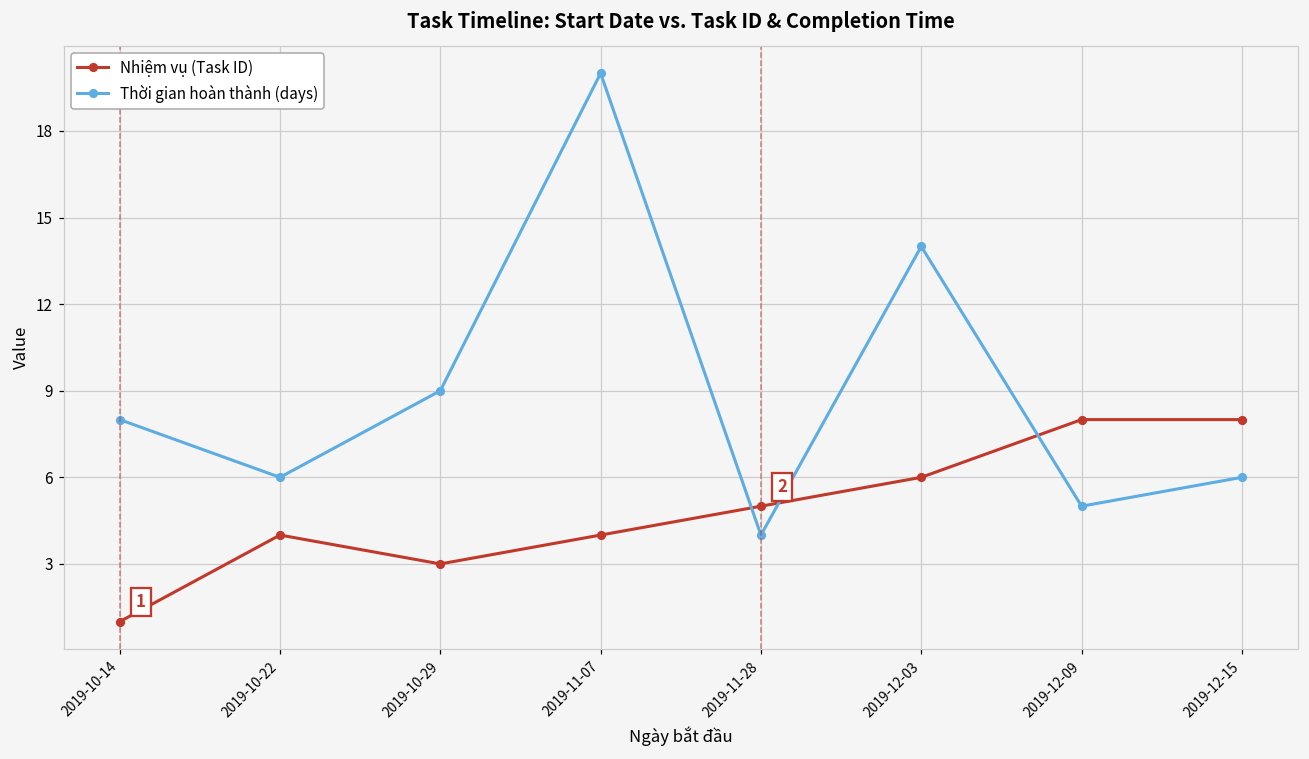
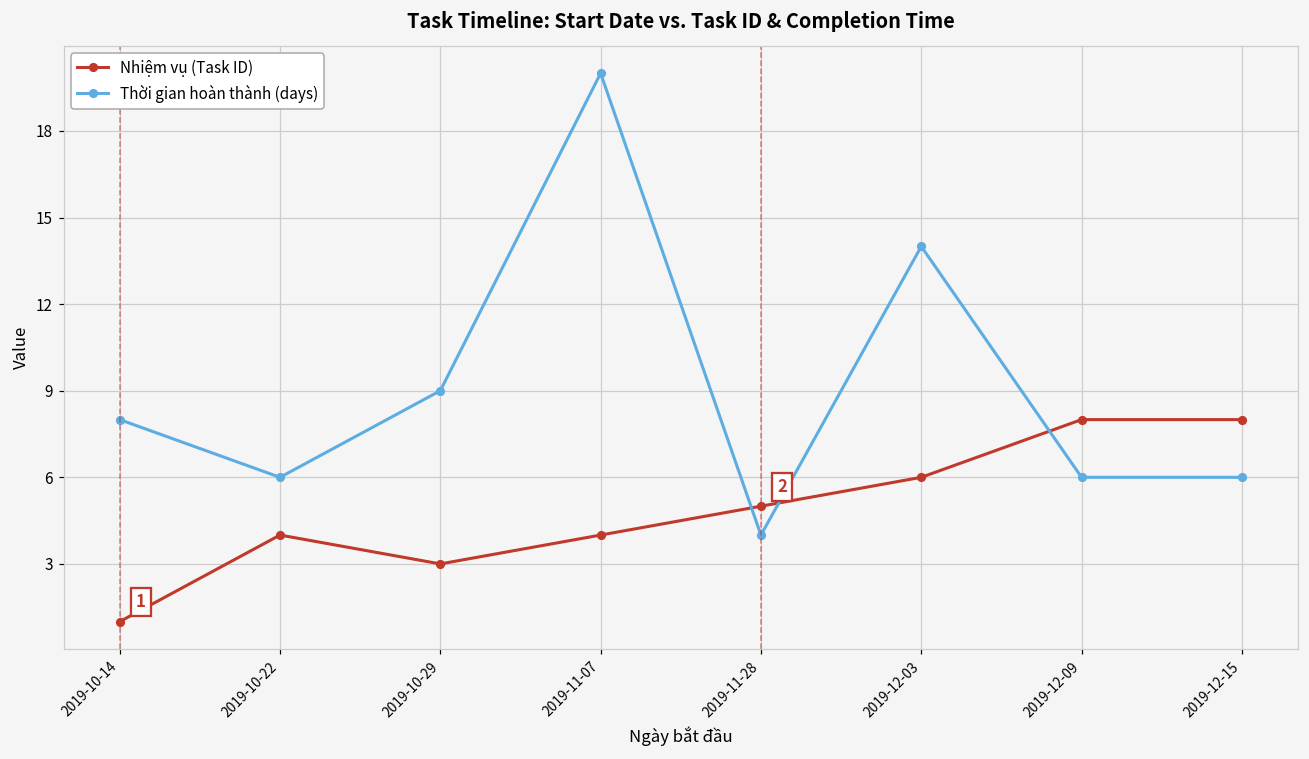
  {
    "Nhiệm vụ (Task ID)": {
      "2019-10-22": 4,
      "2019-10-29": 3,
      "2019-11-07": 4,
      "2019-12-03": 6,
      "2019-12-09": 8,
      "2019-12-15": 8
    },
    "Thời gian hoàn thành (days)": {
      "2019-10-14": 8,
      "2019-10-22": 6,
      "2019-10-29": 9,
      "2019-11-07": 20,
      "2019-11-28": 4,
      "2019-12-03": 14,
-     "2019-12-09": 5,
+     "2019-12-09": 6,
      "2019-12-15": 6
    }
  }
